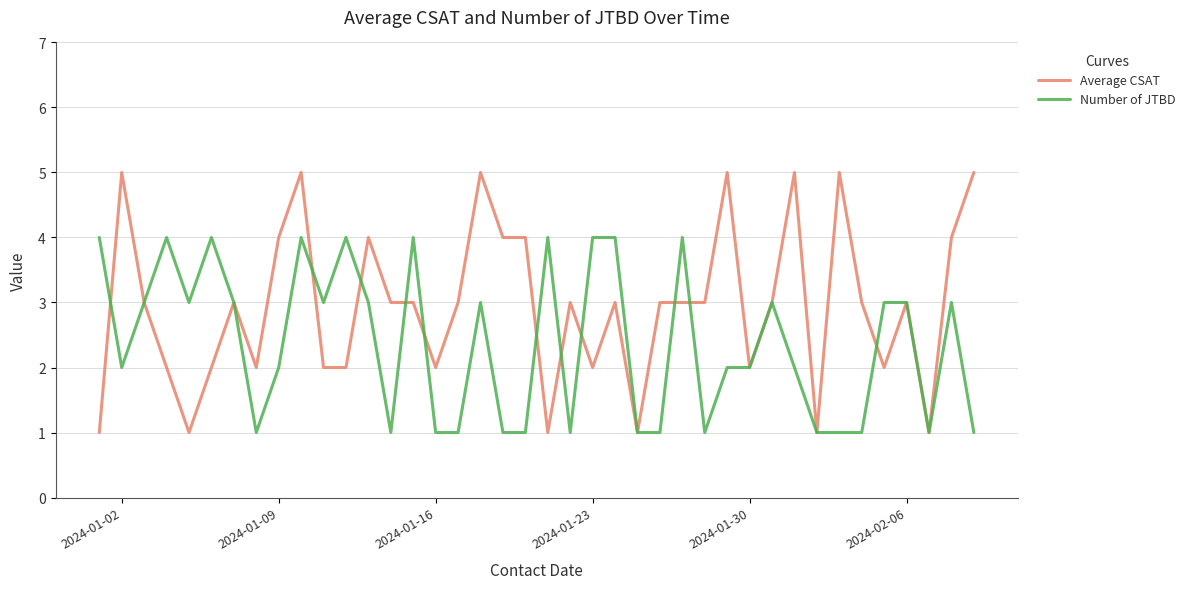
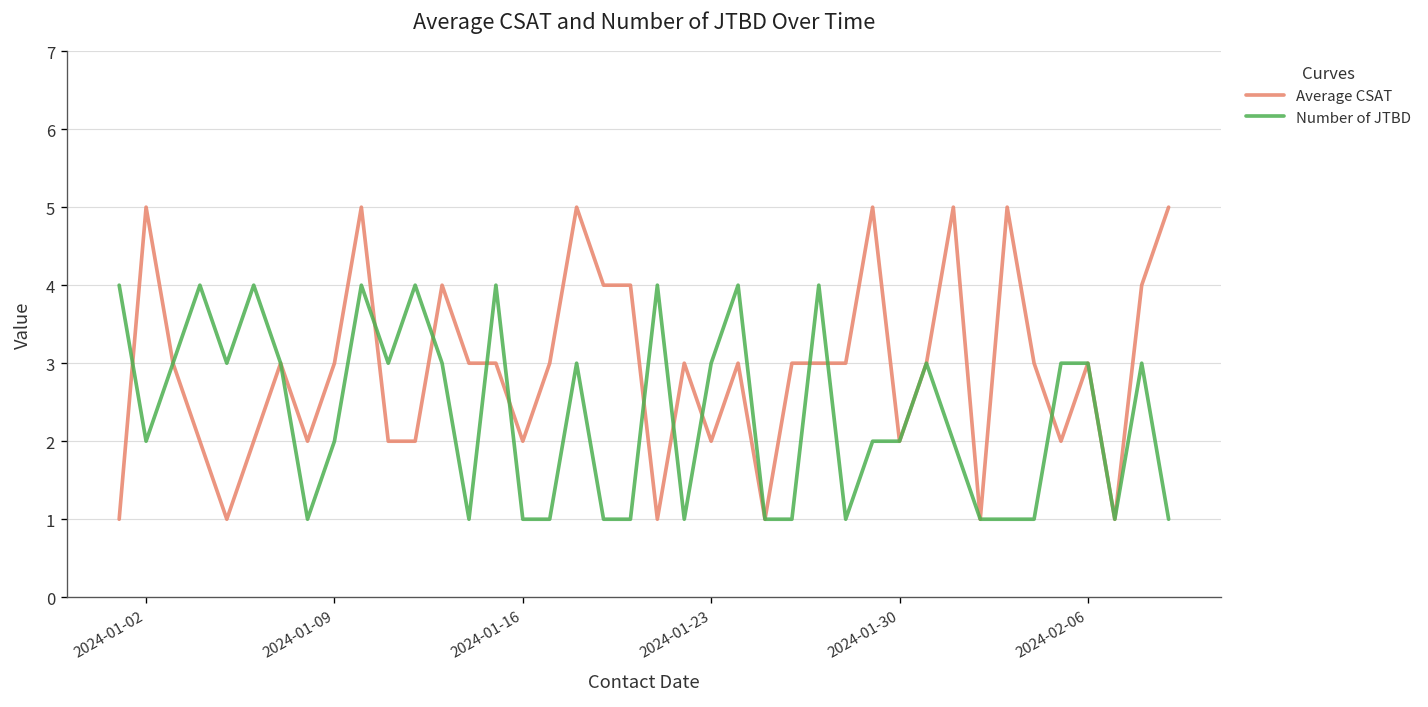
  {
    "Average CSAT": {
      "2024-01-02": 5,
-     "2024-01-09": 4,
+     "2024-01-09": 3,
      "2024-01-16": 2,
      "2024-01-23": 2
    },
    "Number of JTBD": {
      "2024-01-02": 2,
      "2024-01-09": 2,
      "2024-01-16": 1,
-     "2024-01-23": 4
+     "2024-01-23": 3
    }
  }
